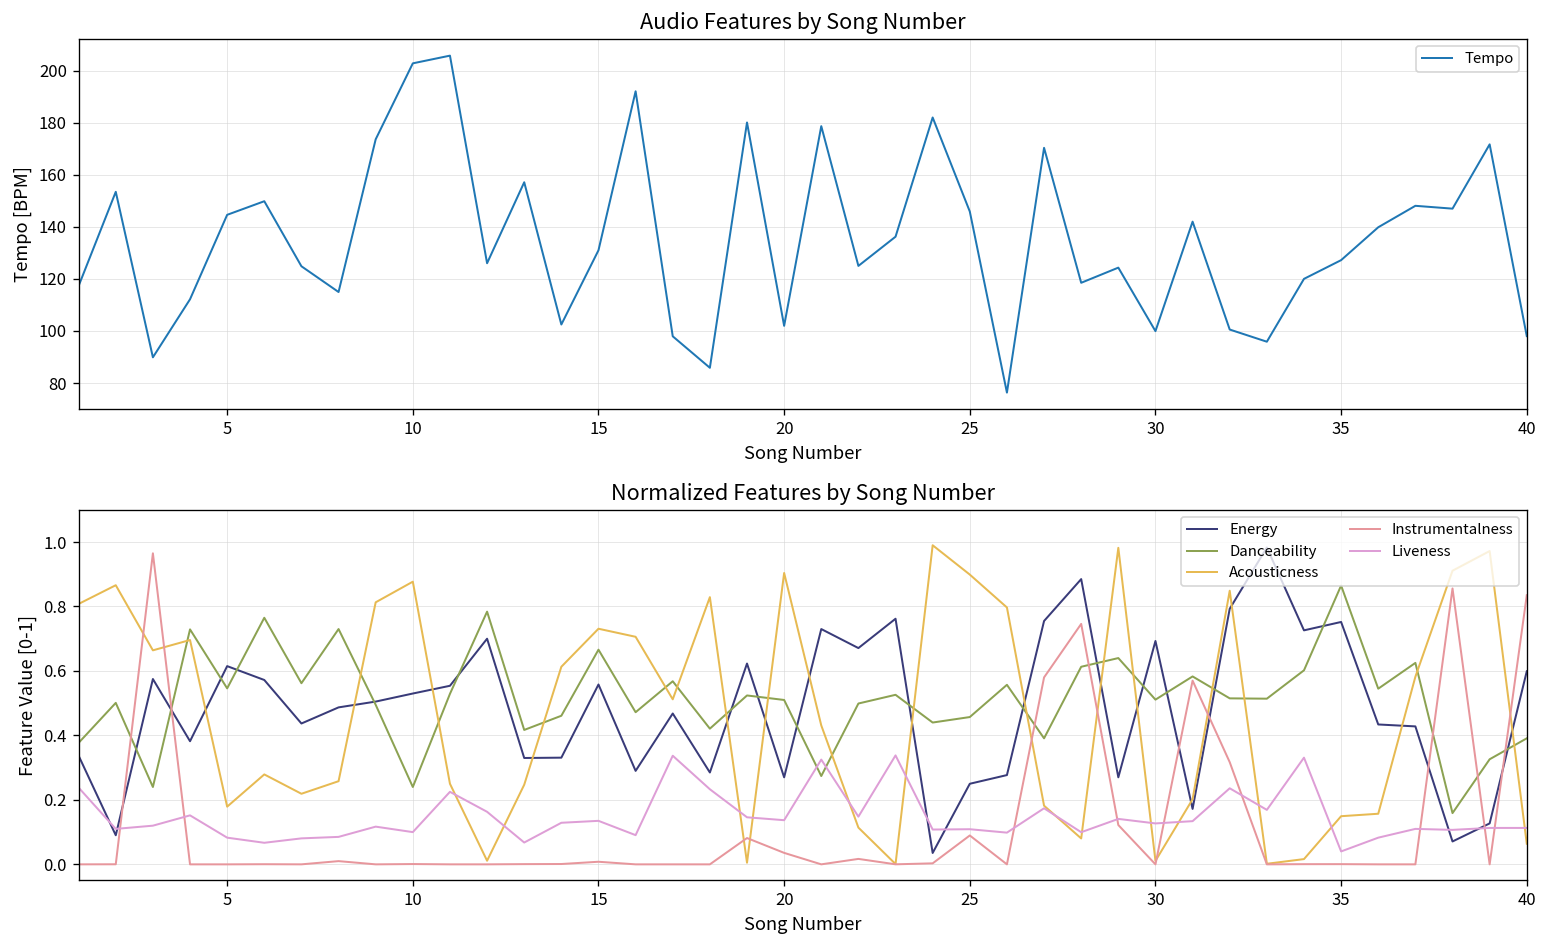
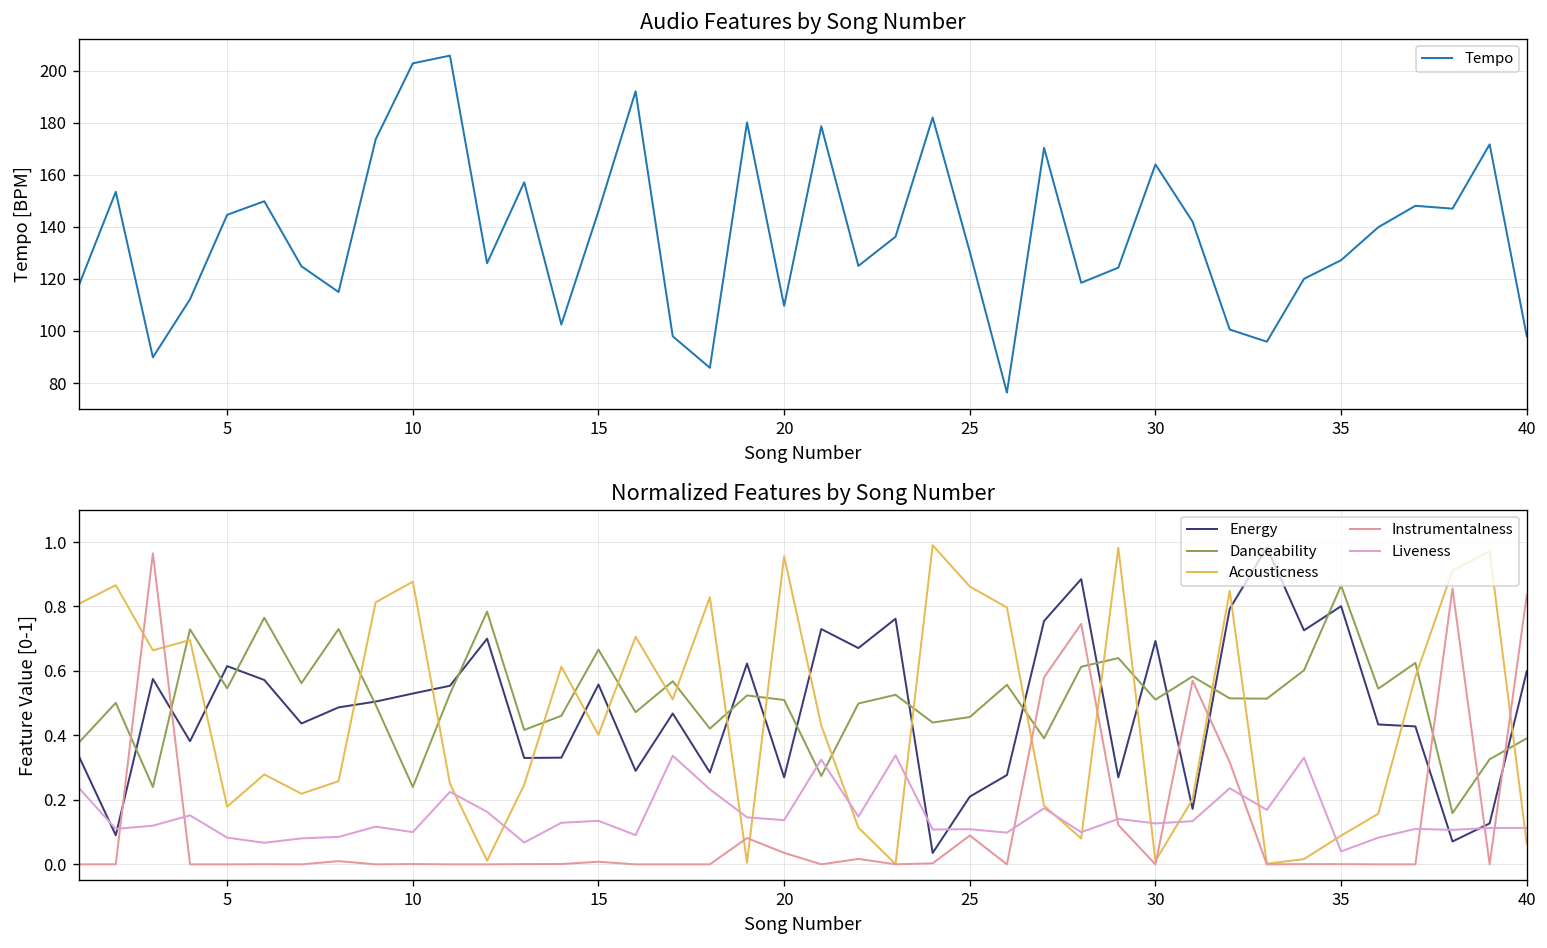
  {
    "Audio Features by Song Number": {
      "5": 145,
      "10": 203,
-     "15": 131,
-     "20": 102,
-     "25": 146,
-     "30": 100,
+     "15": 146,
+     "20": 110,
+     "25": 130,
+     "30": 164,
      "35": 127,
      "40": 98
    },
    "Normalized Features by Song Number": {
      "Energy": {
        "5": 0.62,
        "10": 0.53,
        "15": 0.56,
        "20": 0.27,
-       "25": 0.25,
+       "25": 0.21,
        "30": 0.69,
-       "35": 0.75,
+       "35": 0.80,
        "40": 0.60
      },
      "Danceability": {
        "5": 0.55,
        "10": 0.24,
        "15": 0.67,
        "20": 0.51,
        "25": 0.46,
        "30": 0.51,
        "40": 0.39
      },
      "Acousticness": {
        "5": 0.18,
        "10": 0.88,
-       "15": 0.73,
-       "20": 0.90,
-       "25": 0.90,
+       "15": 0.40,
+       "20": 0.96,
+       "25": 0.86,
        "30": 0.01,
-       "35": 0.15,
+       "35": 0.09,
        "40": 0.06
      }
    }
  }
